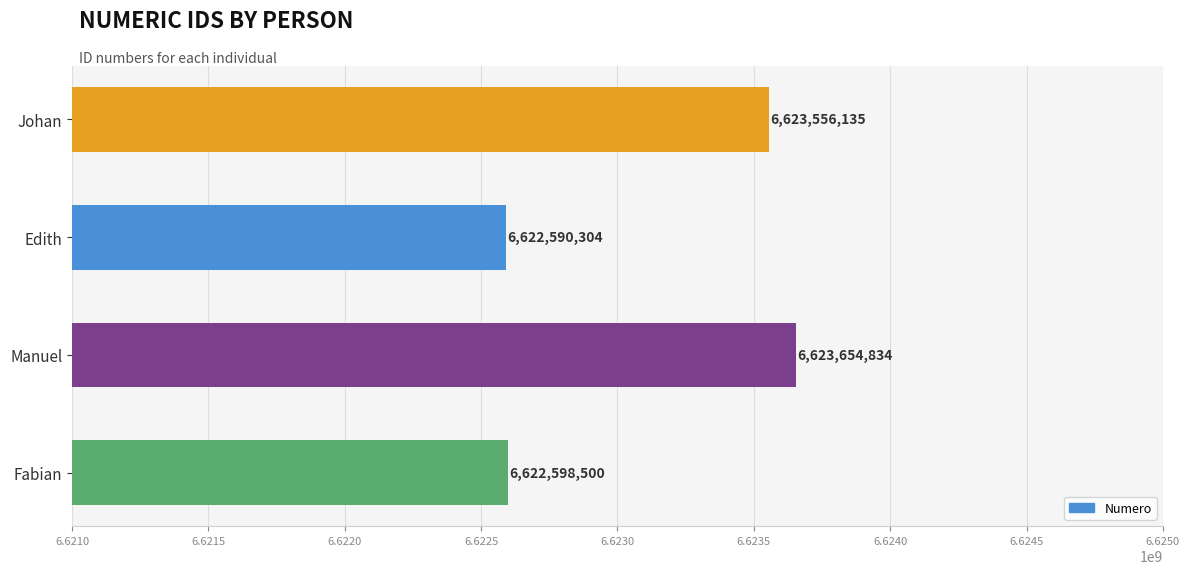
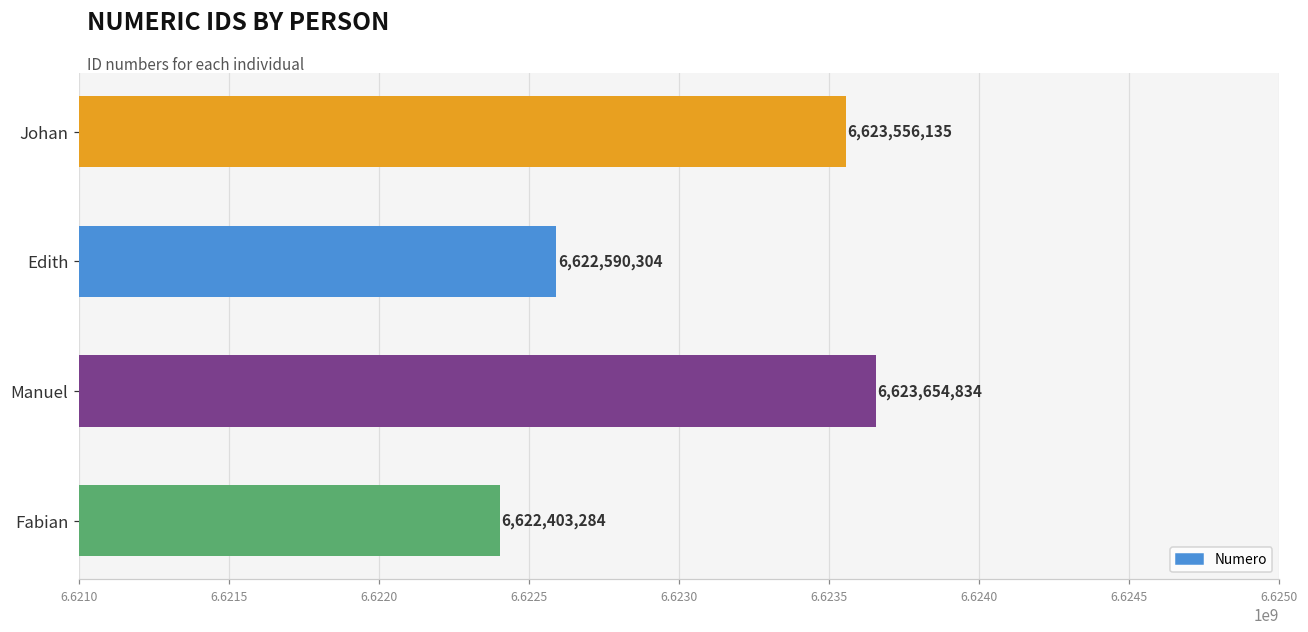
  {
    "Johan": "6,623,556,135",
    "Edith": "6,622,590,304",
    "Manuel": "6,623,654,834",
-   "Fabian": "6,622,598,500"
+   "Fabian": "6,622,403,284"
  }
